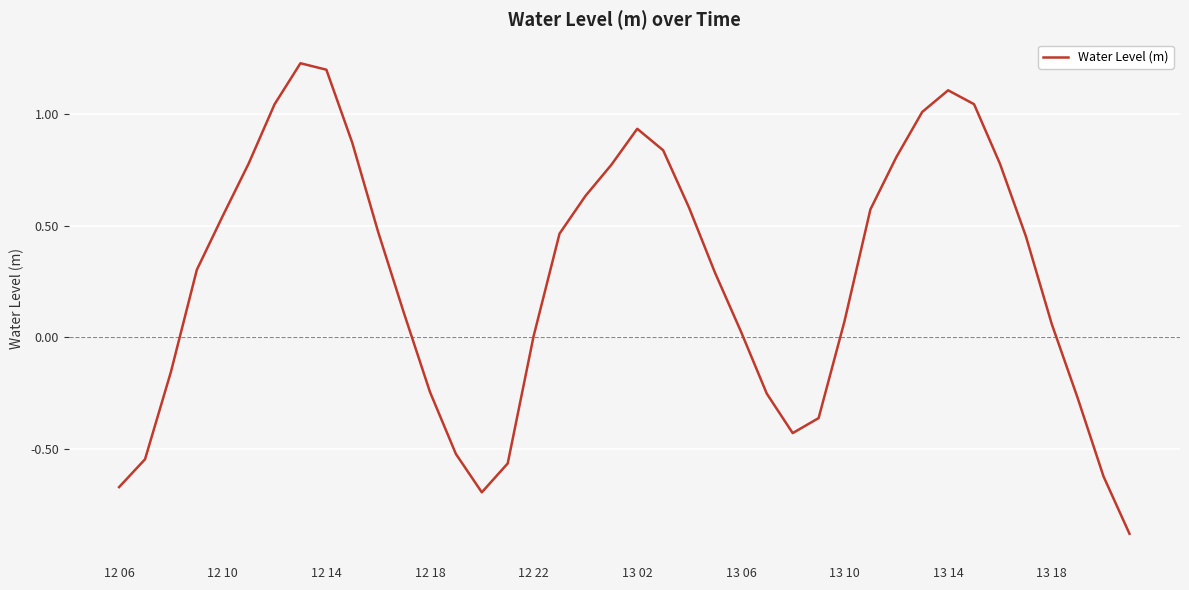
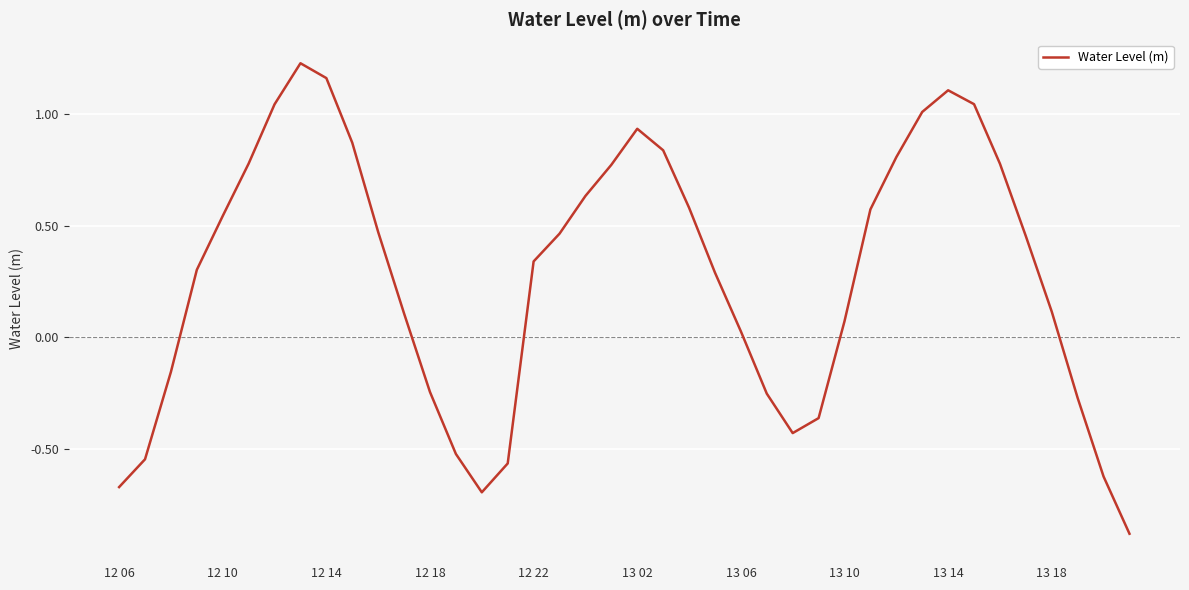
  {
    "12 06": -0.67,
    "12 10": 0.54,
-   "12 14": 1.20,
+   "12 14": 1.16,
    "12 18": -0.25,
-   "12 22": 0.00,
+   "12 22": 0.34,
    "13 02": 0.93,
    "13 06": 0.03,
    "13 10": 0.07,
    "13 14": 1.11,
-   "13 18": 0.06
+   "13 18": 0.11
  }
